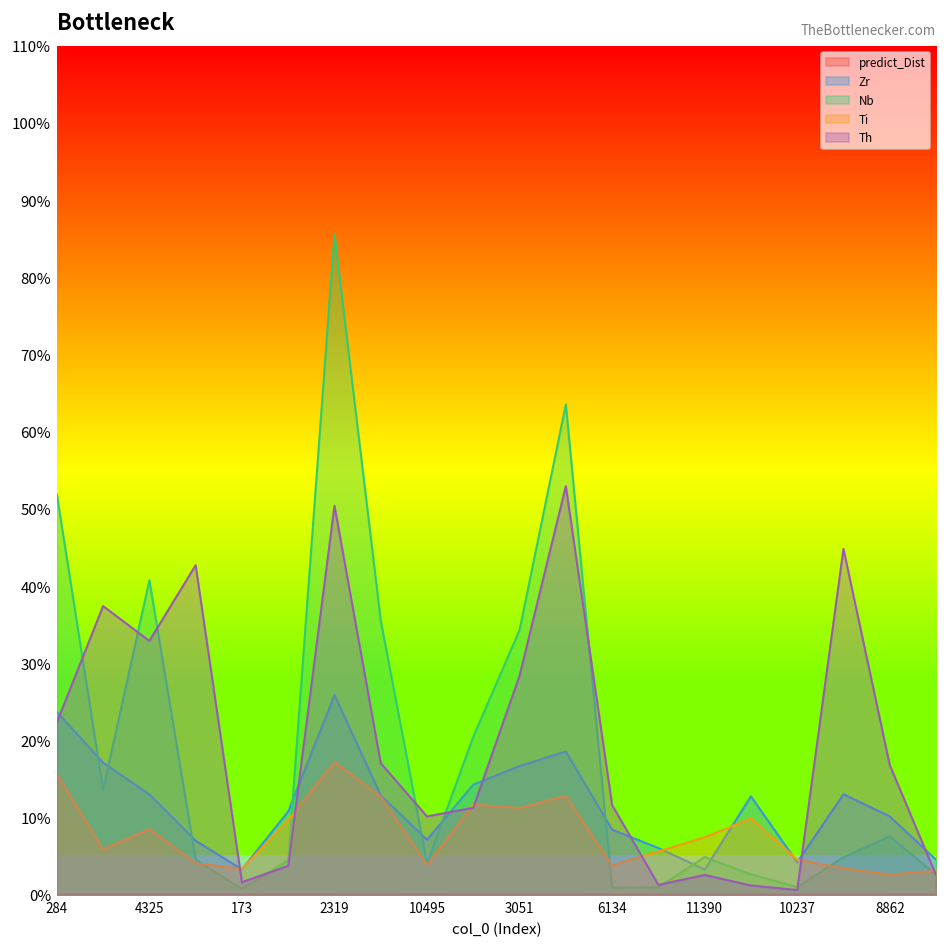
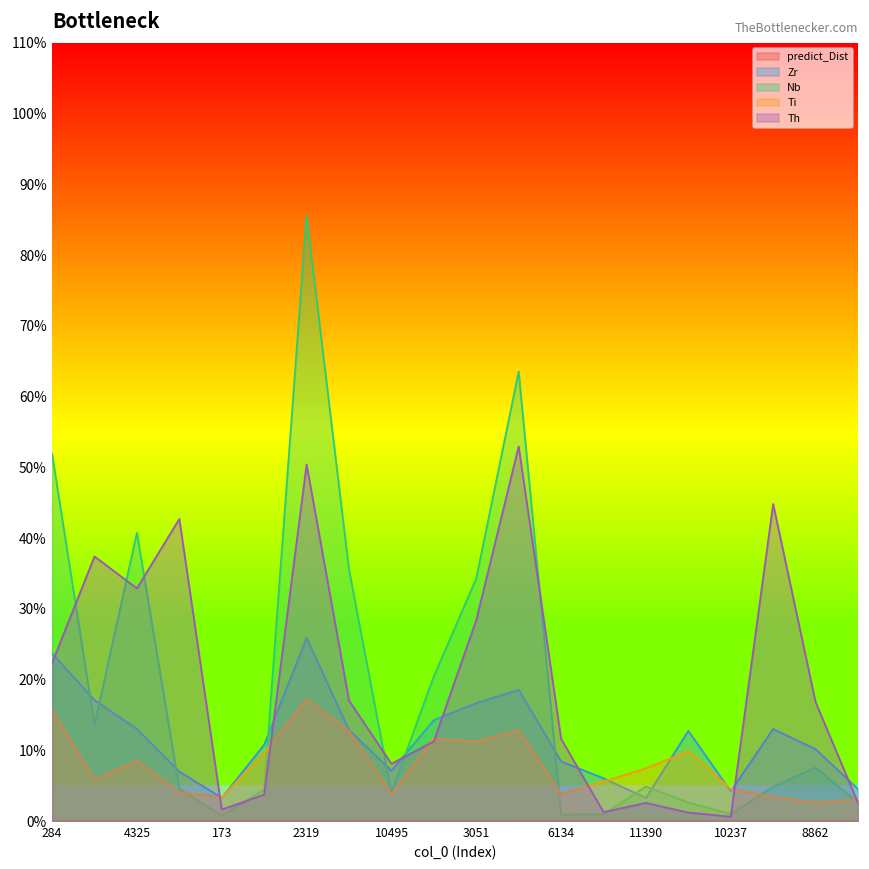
  {
    "Zr": {
      "284": "24%",
      "4325": "13%",
      "2319": "26%",
      "10495": "7%",
      "3051": "17%",
      "6134": "8%",
      "8862": "10%"
    },
    "Nb": {
      "284": "52%",
      "4325": "41%",
      "2319": "86%",
      "3051": "34%",
      "8862": "8%"
    },
    "Th": {
      "284": "22%",
      "4325": "33%",
      "2319": "50%",
-     "10495": "10%",
+     "10495": "8%",
      "3051": "28%",
      "6134": "12%",
      "8862": "17%"
    }
  }
